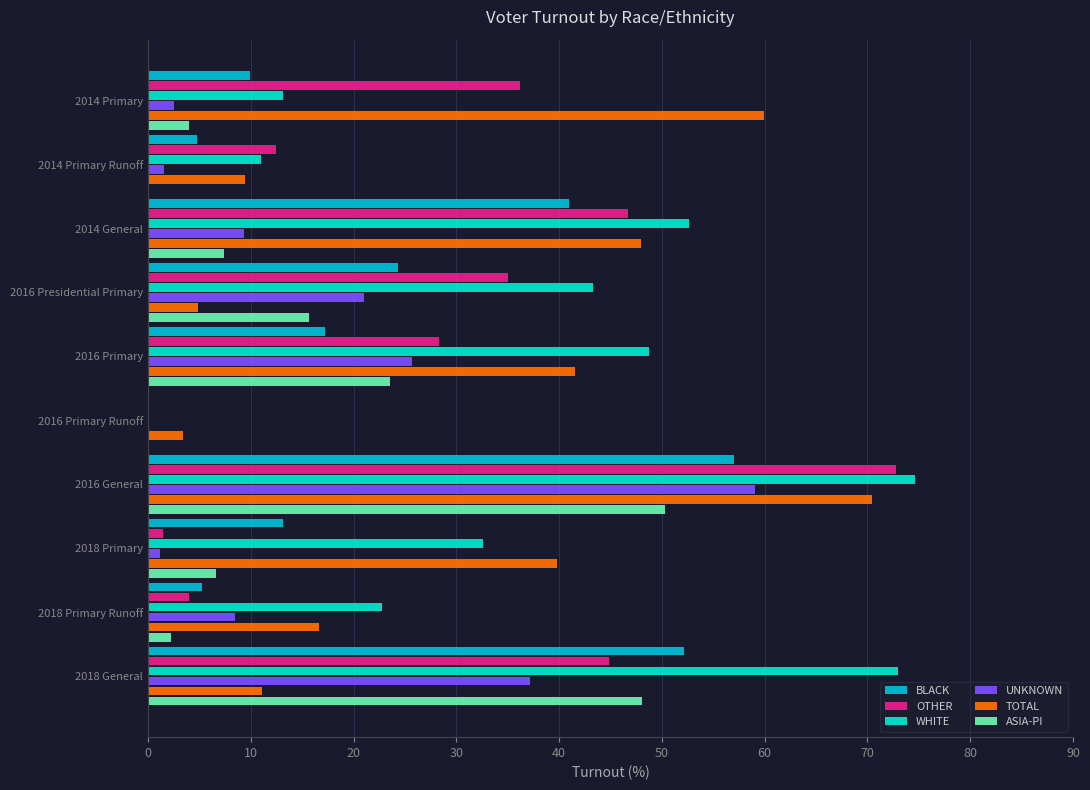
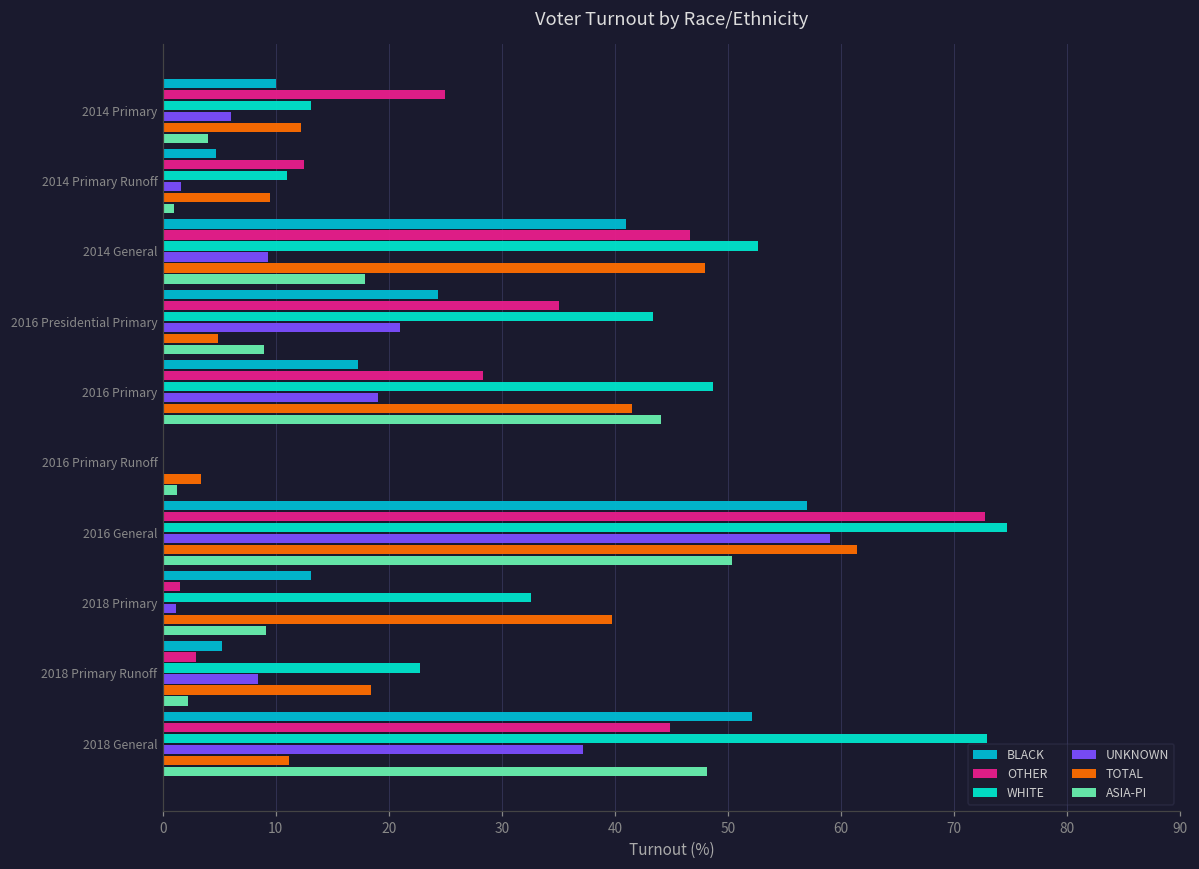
  {
    "OTHER": {
-     "2014 Primary": 36.2,
+     "2014 Primary": 25.0,
      "2014 Primary Runoff": 12.5,
      "2014 General": 46.7,
      "2016 Presidential Primary": 35.0,
      "2016 Primary": 28.3,
      "2016 Primary Runoff": 0.0,
      "2016 General": 72.7,
      "2018 Primary": 1.5,
-     "2018 Primary Runoff": 4.0,
+     "2018 Primary Runoff": 2.9,
      "2018 General": 44.8
    },
    "UNKNOWN": {
-     "2014 Primary": 2.5,
+     "2014 Primary": 6.0,
      "2014 Primary Runoff": 1.6,
      "2014 General": 9.3,
      "2016 Presidential Primary": 21.0,
-     "2016 Primary": 25.7,
+     "2016 Primary": 19.1,
      "2016 Primary Runoff": 0.0,
      "2016 General": 59.0,
      "2018 Primary": 1.2,
      "2018 Primary Runoff": 8.4,
      "2018 General": 37.2
    },
    "TOTAL": {
-     "2014 Primary": 60.0,
+     "2014 Primary": 12.3,
      "2014 Primary Runoff": 9.5,
      "2014 General": 48.0,
      "2016 Presidential Primary": 4.9,
      "2016 Primary": 41.5,
      "2016 Primary Runoff": 3.4,
-     "2016 General": 70.5,
+     "2016 General": 61.4,
      "2018 Primary": 39.8,
-     "2018 Primary Runoff": 16.6,
+     "2018 Primary Runoff": 18.4,
      "2018 General": 11.1
    },
    "ASIA-PI": {
      "2014 Primary": 4.0,
-     "2014 Primary Runoff": 0,
-     "2014 General": 7.4,
-     "2016 Presidential Primary": 15.6,
-     "2016 Primary": 23.5,
-     "2016 Primary Runoff": 0.0,
+     "2014 Primary Runoff": 1,
+     "2014 General": 17.9,
+     "2016 Presidential Primary": 8.9,
+     "2016 Primary": 44.1,
+     "2016 Primary Runoff": 1.3,
      "2016 General": 50.3,
-     "2018 Primary": 6.6,
+     "2018 Primary": 9.1,
      "2018 Primary Runoff": 2.2,
      "2018 General": 48.1
    }
  }
